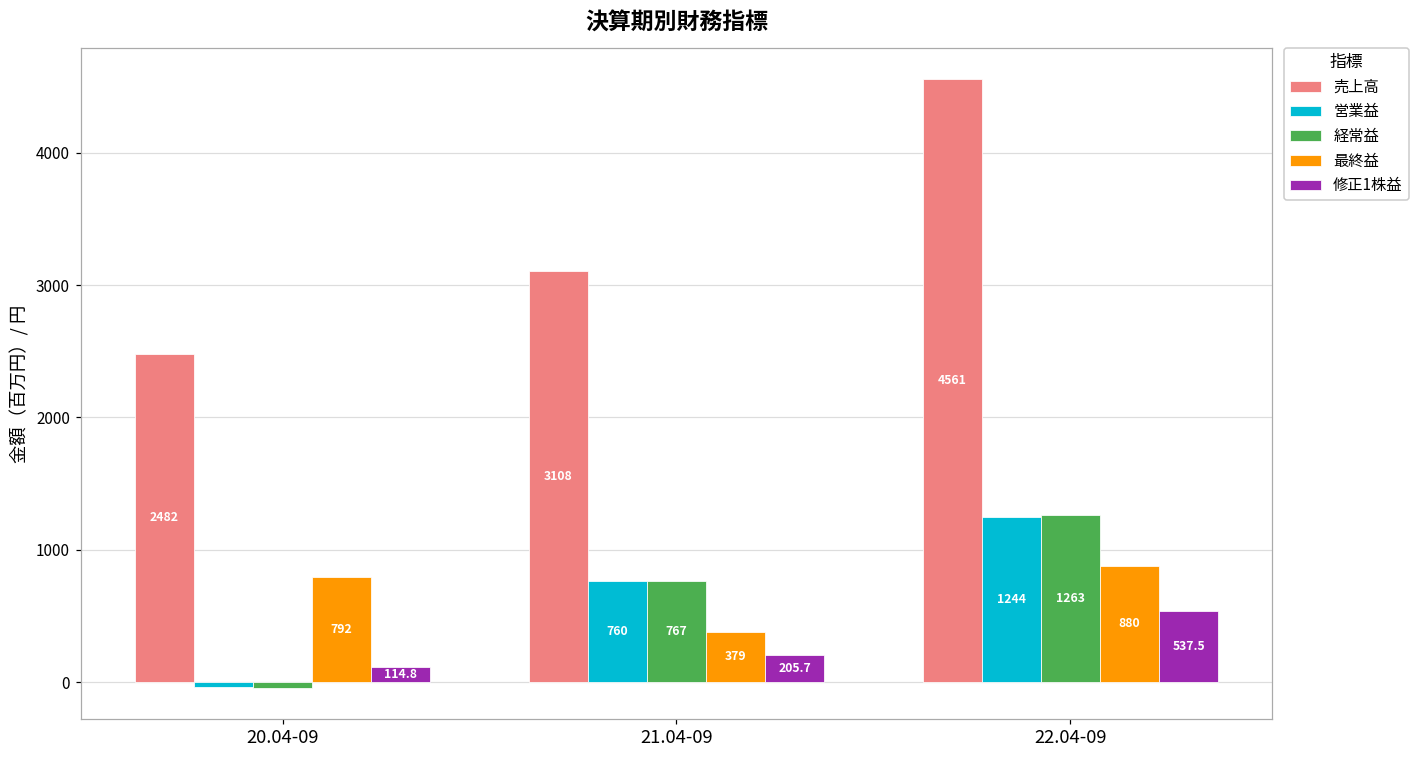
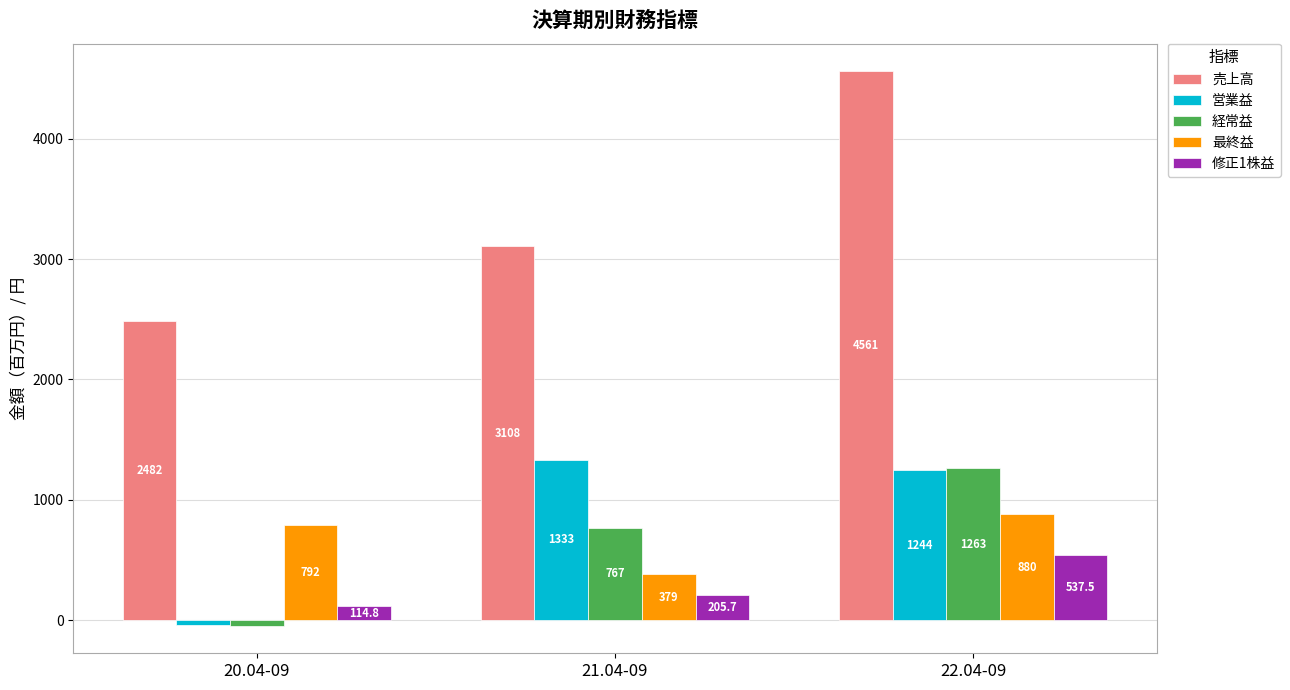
  {
    "売上高": {
      "20.04-09": 2482,
      "21.04-09": 3108,
      "22.04-09": 4561
    },
    "営業益": {
-     "21.04-09": 760,
+     "21.04-09": 1333,
      "22.04-09": 1244
    },
    "経常益": {
      "21.04-09": 767,
      "22.04-09": 1263
    },
    "最終益": {
      "20.04-09": 792,
      "21.04-09": 379,
      "22.04-09": 880
    },
    "修正1株益": {
      "20.04-09": 114.8,
      "21.04-09": 205.7,
      "22.04-09": 537.5
    }
  }
